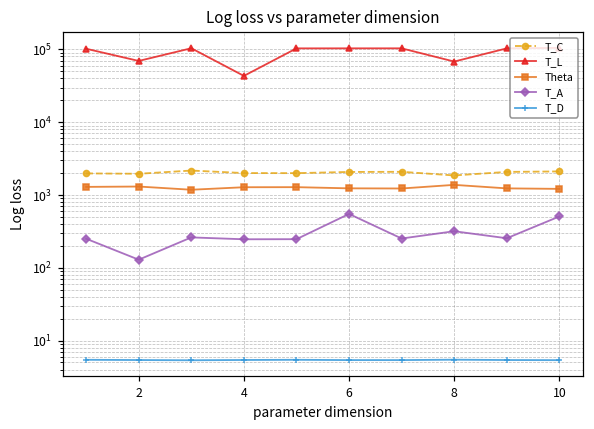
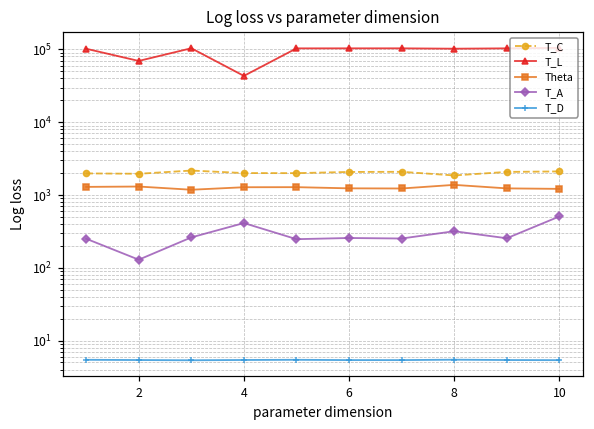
  {
    "T_L": {
      "2": 70000,
      "4": 40000,
      "6": 100000,
-     "8": 70000
+     "8": 100000
    },
    "T_A": {
      "2": 130,
-     "4": 250,
-     "6": 500,
+     "4": 400,
+     "6": 260,
      "8": 300,
      "10": 500
    },
    "T_D": {
      "2": 5,
      "4": 5,
      "6": 5,
      "8": 5,
      "10": 5
    }
  }
